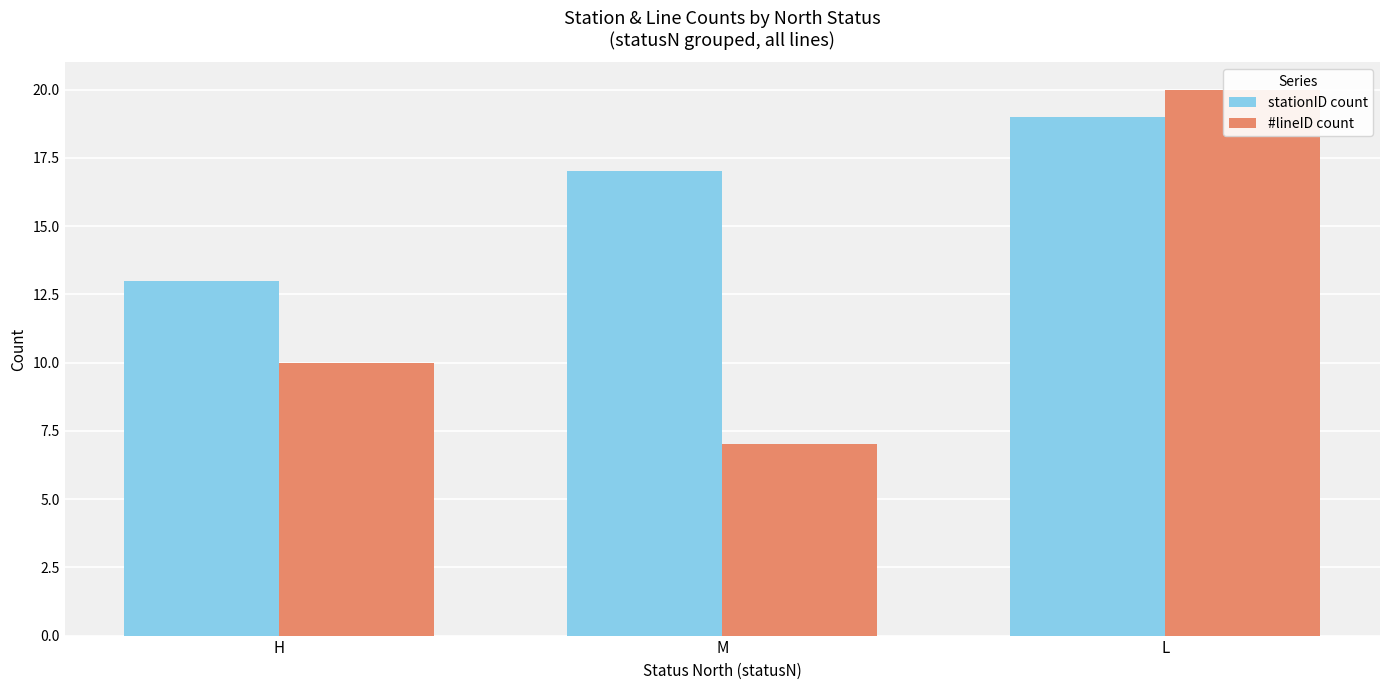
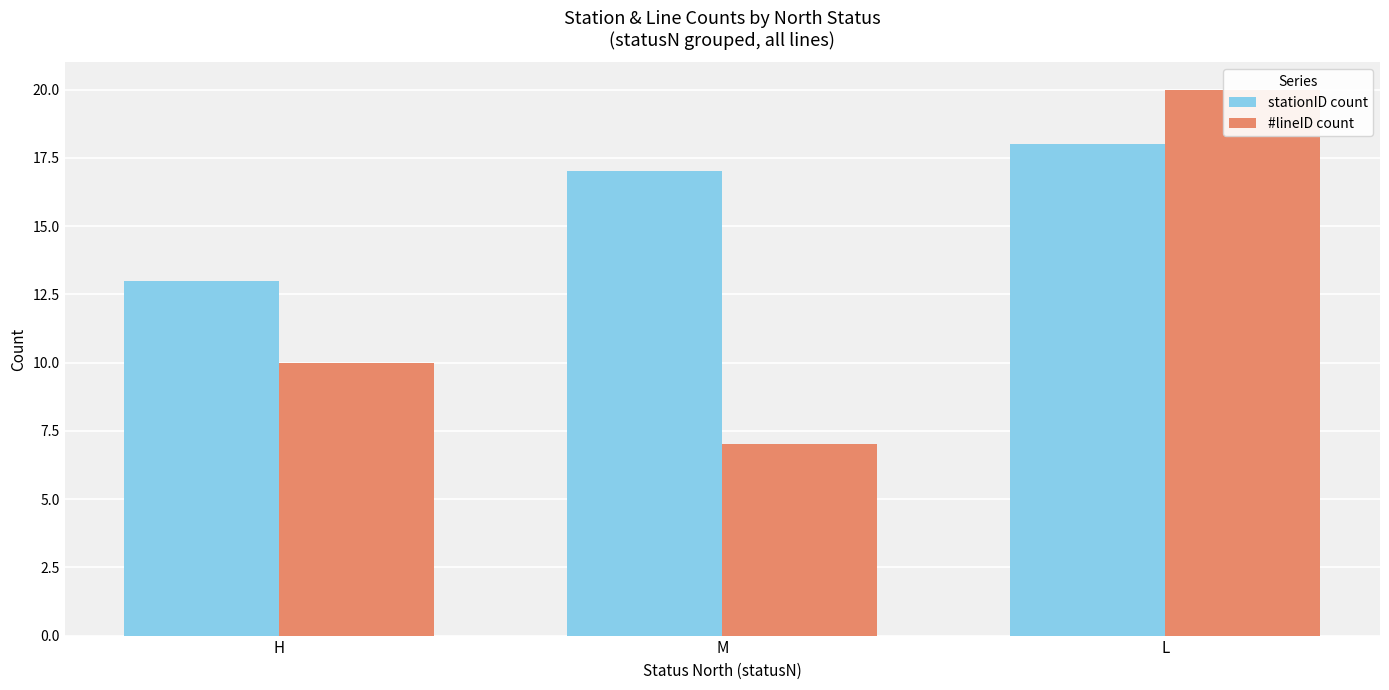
  {
    "stationID count": {
      "H": 13,
      "M": 17,
-     "L": 19
+     "L": 18
    },
    "#lineID count": {
      "H": 10,
      "M": 7
    }
  }
